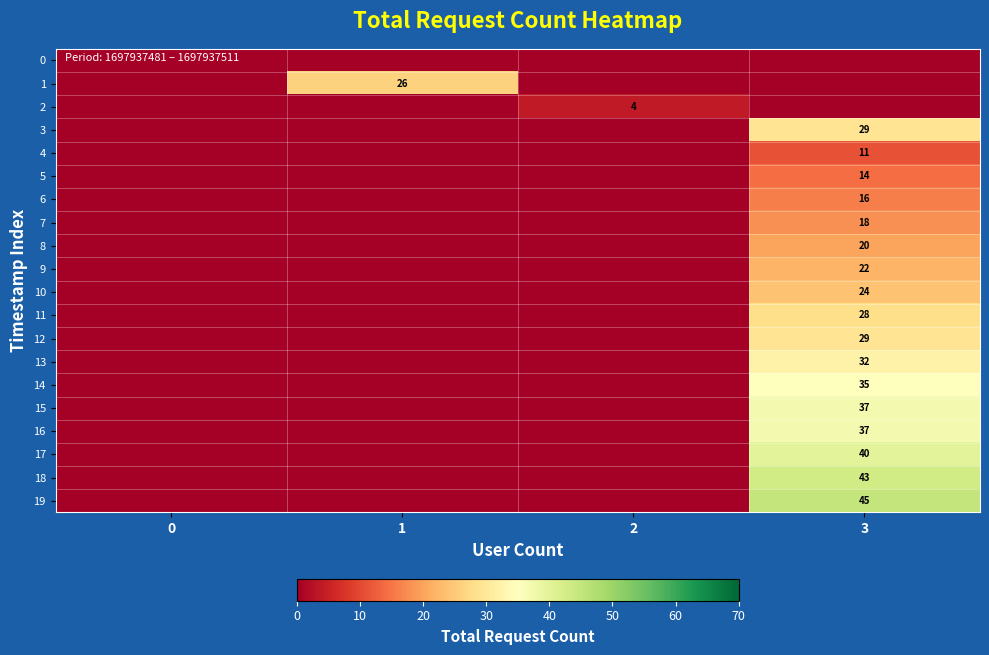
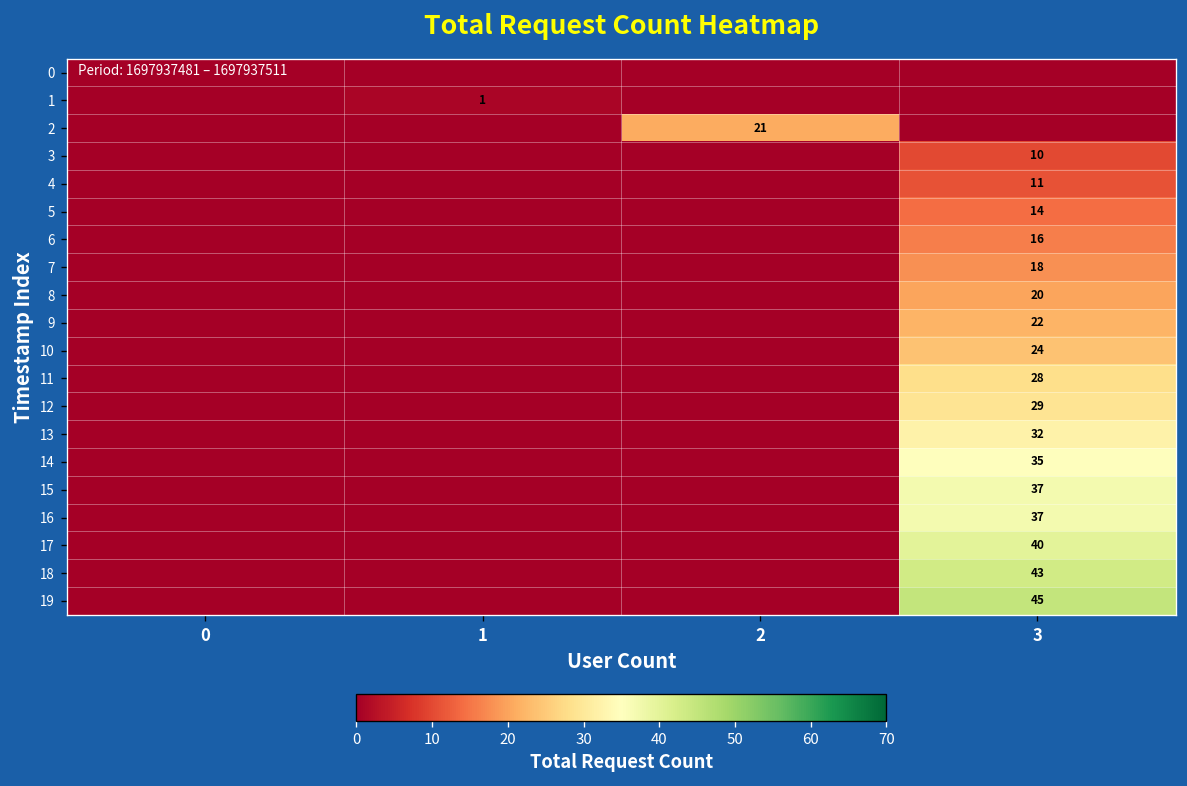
  {
    "1": {
-     "1": 26
+     "1": 1
    },
    "2": {
-     "2": 4
+     "2": 21
    },
    "3": {
-     "3": 29
+     "3": 10
    },
    "4": {
      "3": 11
    },
    "5": {
      "3": 14
    },
    "6": {
      "3": 16
    },
    "7": {
      "3": 18
    },
    "8": {
      "3": 20
    },
    "9": {
      "3": 22
    },
    "10": {
      "3": 24
    },
    "11": {
      "3": 28
    },
    "12": {
      "3": 29
    },
    "13": {
      "3": 32
    },
    "14": {
      "3": 35
    },
    "15": {
      "3": 37
    },
    "16": {
      "3": 37
    },
    "17": {
      "3": 40
    },
    "18": {
      "3": 43
    },
    "19": {
      "3": 45
    }
  }
